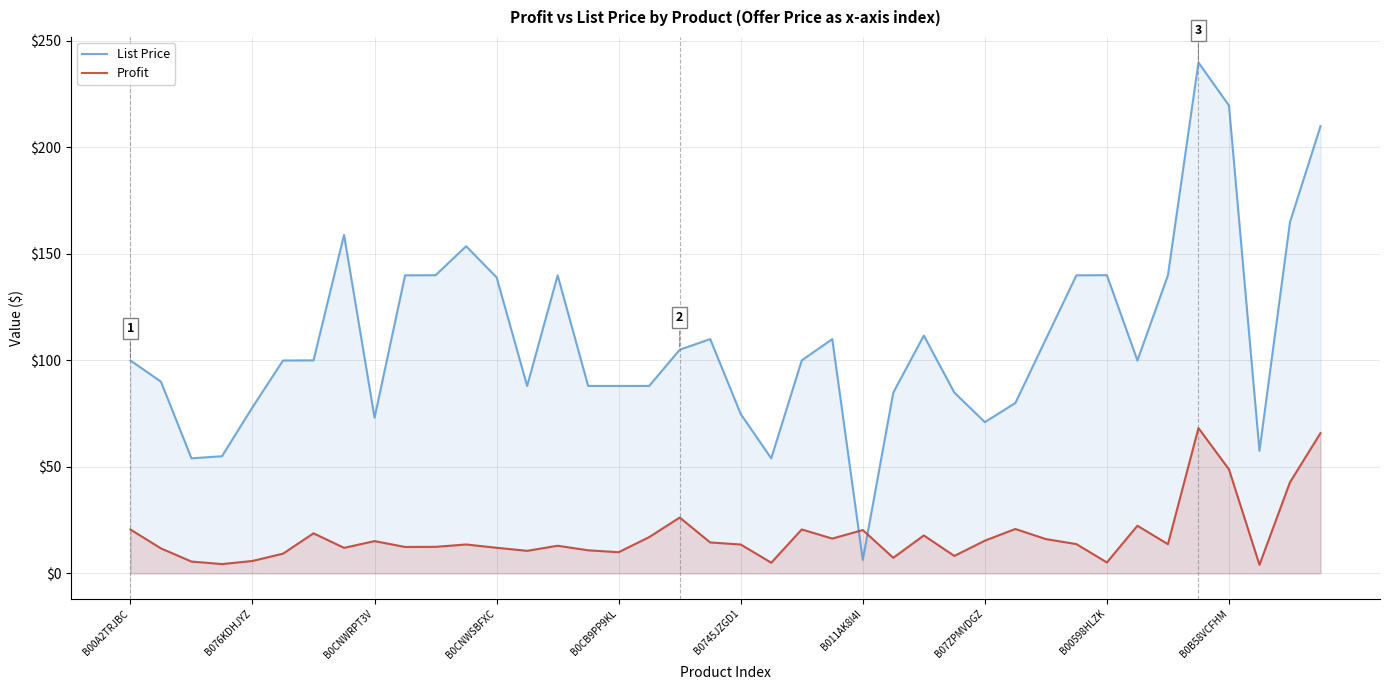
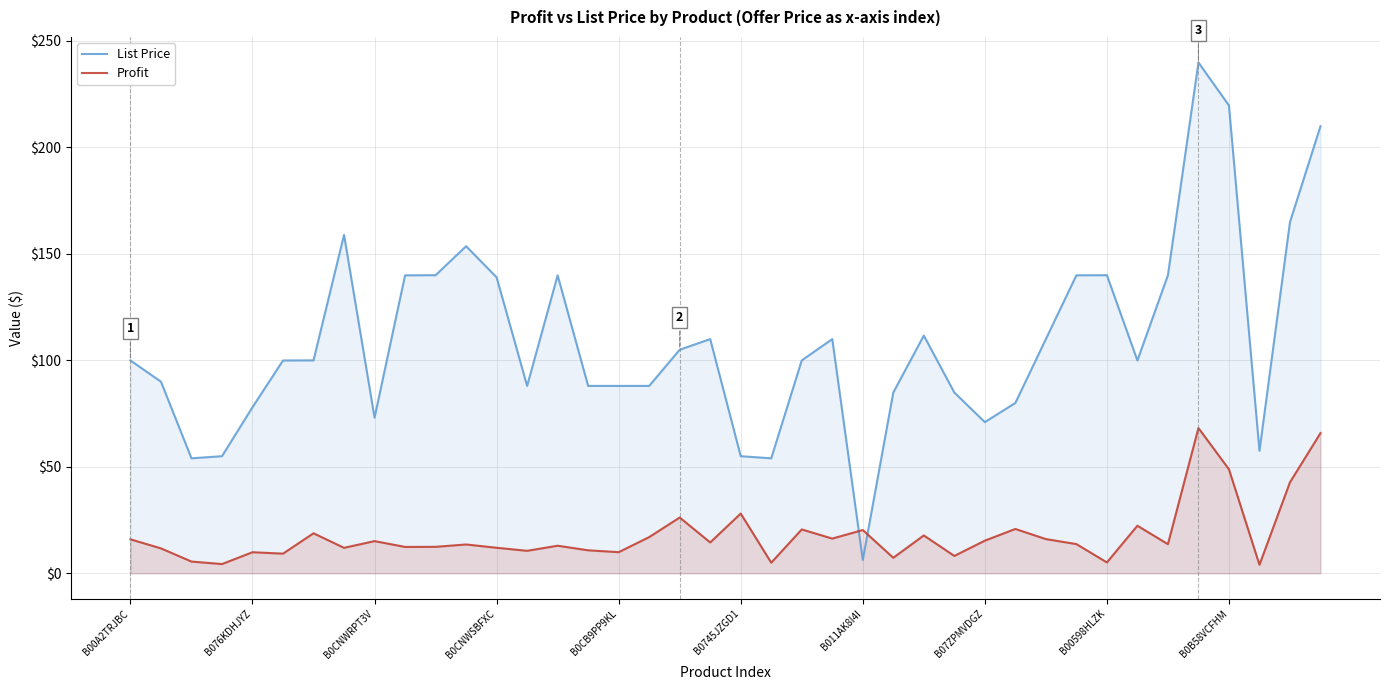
  {
    "List Price": {
      "B076KDHJYZ": "$78",
      "B0CNWRPT3V": "$73",
      "B0CNWSBFXC": "$139",
      "B0CB9PP9KL": "$88",
-     "B0745JZGD1": "$75",
+     "B0745JZGD1": "$55",
      "B011AK8I4I": "$6",
      "B07ZPMVDGZ": "$71",
      "B00598HLZK": "$140",
      "B0B58VCFHM": "$220"
    },
    "Profit": {
-     "B00A2TRJBC": "$21",
-     "B076KDHJYZ": "$6",
+     "B00A2TRJBC": "$16",
+     "B076KDHJYZ": "$10",
      "B0CNWRPT3V": "$15",
      "B0CNWSBFXC": "$12",
      "B0CB9PP9KL": "$10",
-     "B0745JZGD1": "$14",
+     "B0745JZGD1": "$28",
      "B011AK8I4I": "$20",
      "B07ZPMVDGZ": "$15",
      "B00598HLZK": "$5",
      "B0B58VCFHM": "$49"
    }
  }
